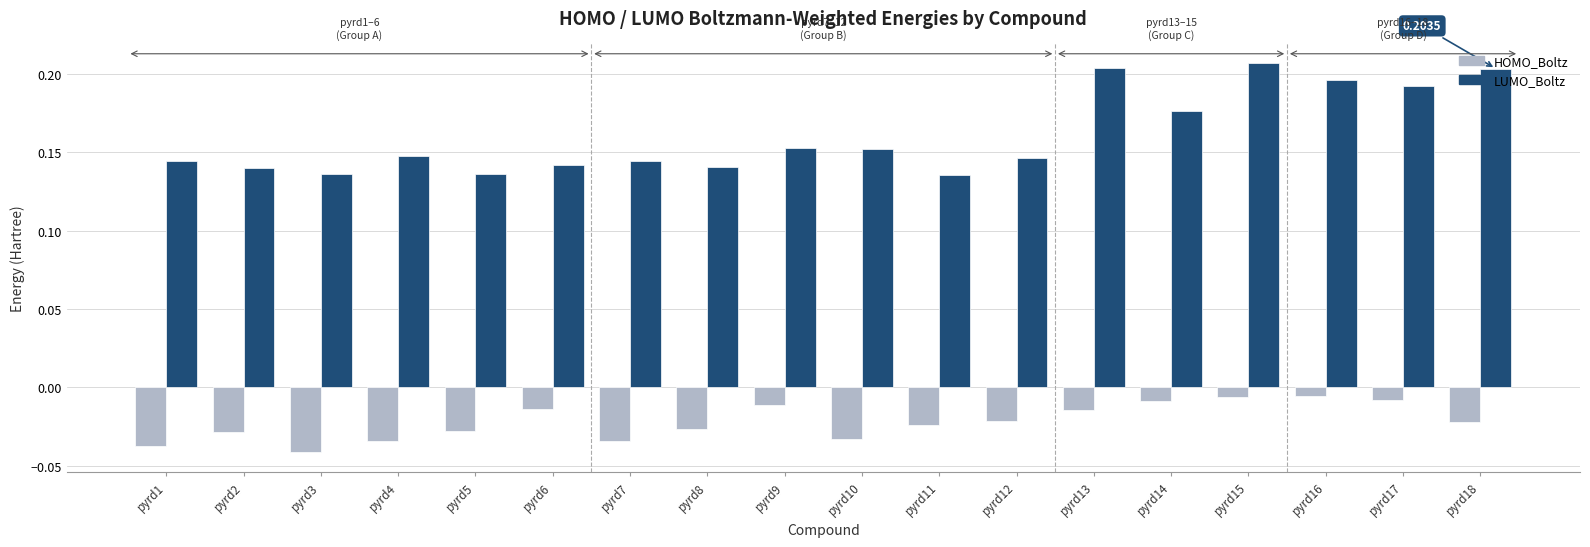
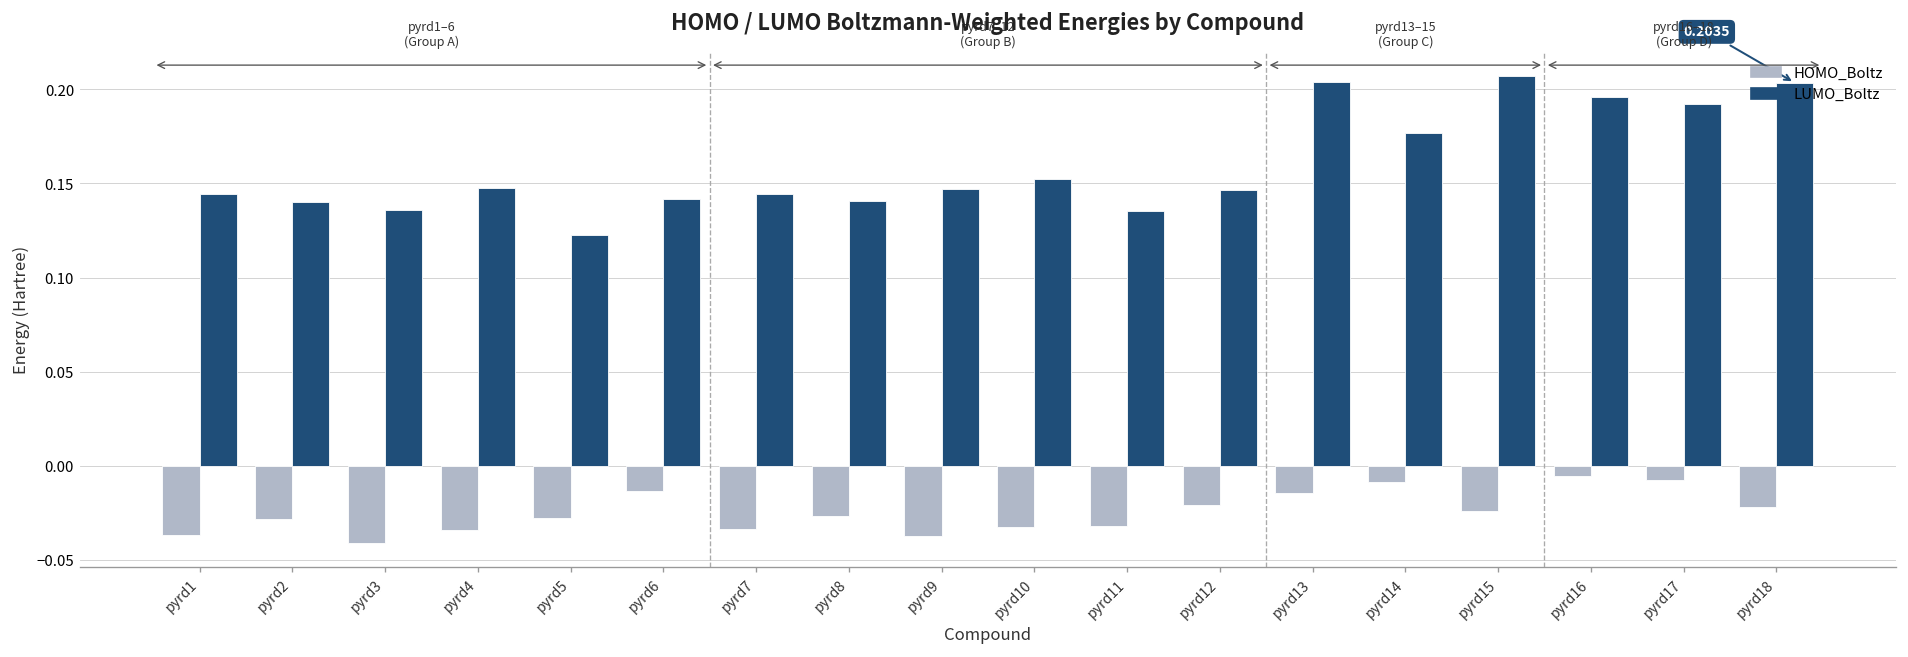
  {
    "HOMO_Boltz": {
      "pyrd1": -0.037,
      "pyrd2": -0.028,
      "pyrd3": -0.041,
      "pyrd4": -0.034,
      "pyrd5": -0.028,
      "pyrd6": -0.013,
      "pyrd7": -0.034,
      "pyrd8": -0.027,
-     "pyrd9": -0.011,
+     "pyrd9": -0.037,
      "pyrd10": -0.033,
-     "pyrd11": -0.024,
+     "pyrd11": -0.032,
      "pyrd12": -0.021,
      "pyrd13": -0.014,
      "pyrd14": -0.009,
-     "pyrd15": -0.006,
+     "pyrd15": -0.024,
      "pyrd16": -0.006,
      "pyrd17": -0.008,
      "pyrd18": -0.022
    },
    "LUMO_Boltz": {
      "pyrd1": 0.144,
      "pyrd2": 0.140,
      "pyrd3": 0.136,
      "pyrd4": 0.148,
-     "pyrd5": 0.136,
+     "pyrd5": 0.122,
      "pyrd6": 0.142,
      "pyrd7": 0.145,
      "pyrd8": 0.140,
-     "pyrd9": 0.153,
+     "pyrd9": 0.147,
      "pyrd10": 0.152,
      "pyrd11": 0.135,
      "pyrd12": 0.146,
      "pyrd13": 0.204,
      "pyrd14": 0.177,
      "pyrd15": 0.207,
      "pyrd16": 0.196,
      "pyrd17": 0.192,
      "pyrd18": 0.204
    }
  }
